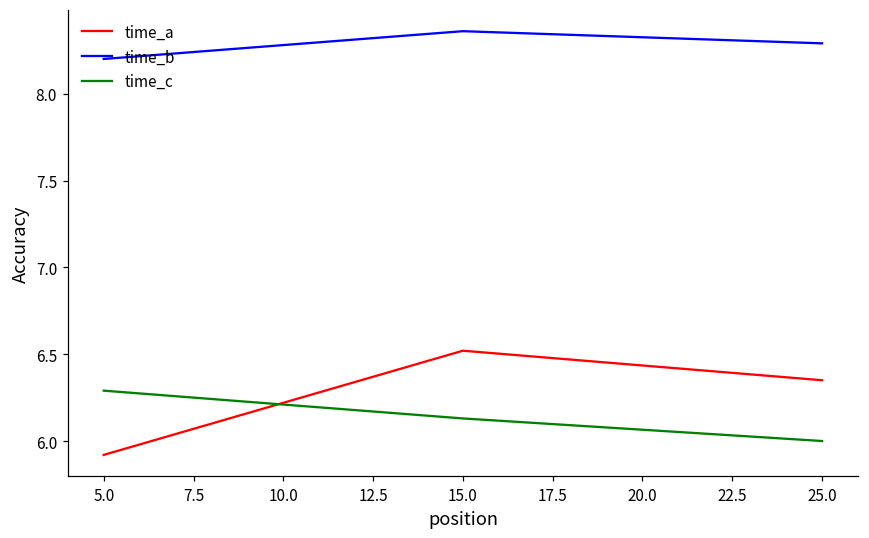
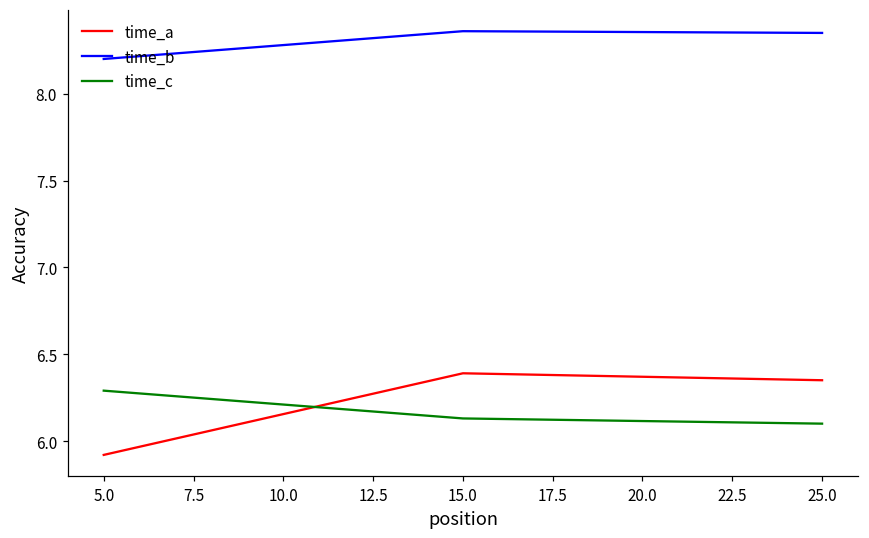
  {
    "time_a": {
      "5.0": 5.92,
-     "15.0": 6.52,
+     "15.0": 6.39,
      "25.0": 6.35
    },
    "time_b": {
      "5.0": 8.20,
      "15.0": 8.36,
-     "25.0": 8.29
+     "25.0": 8.35
    },
    "time_c": {
      "5.0": 6.3,
      "15.0": 6.13,
-     "25.0": 6.0
+     "25.0": 6.1
    }
  }
